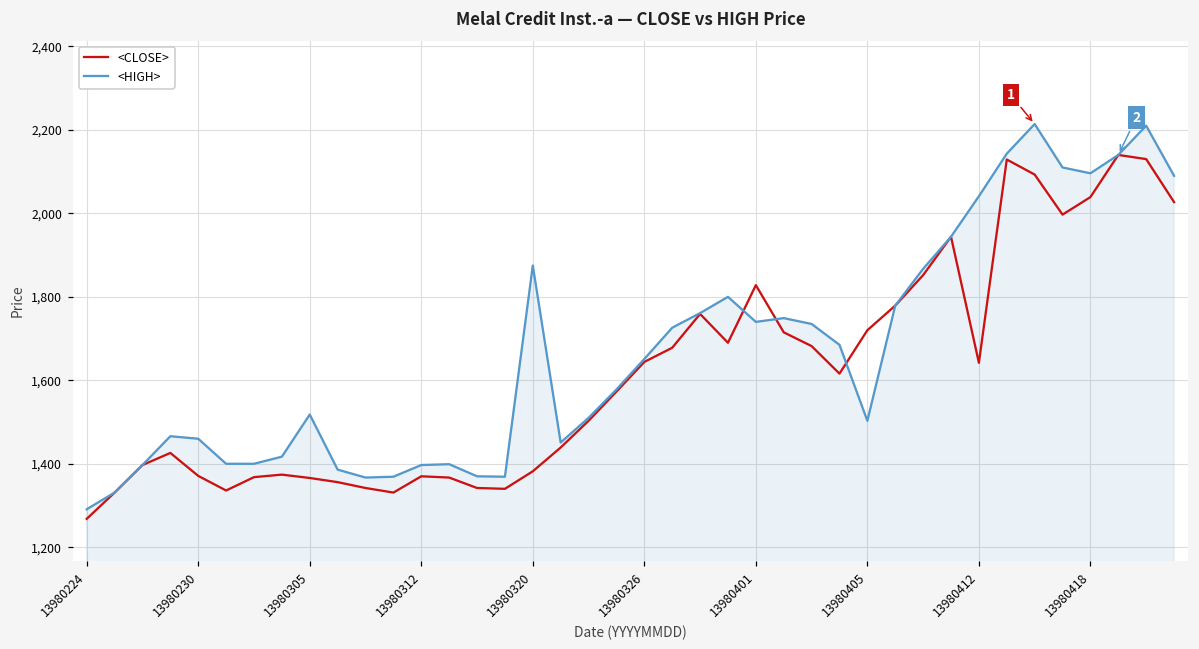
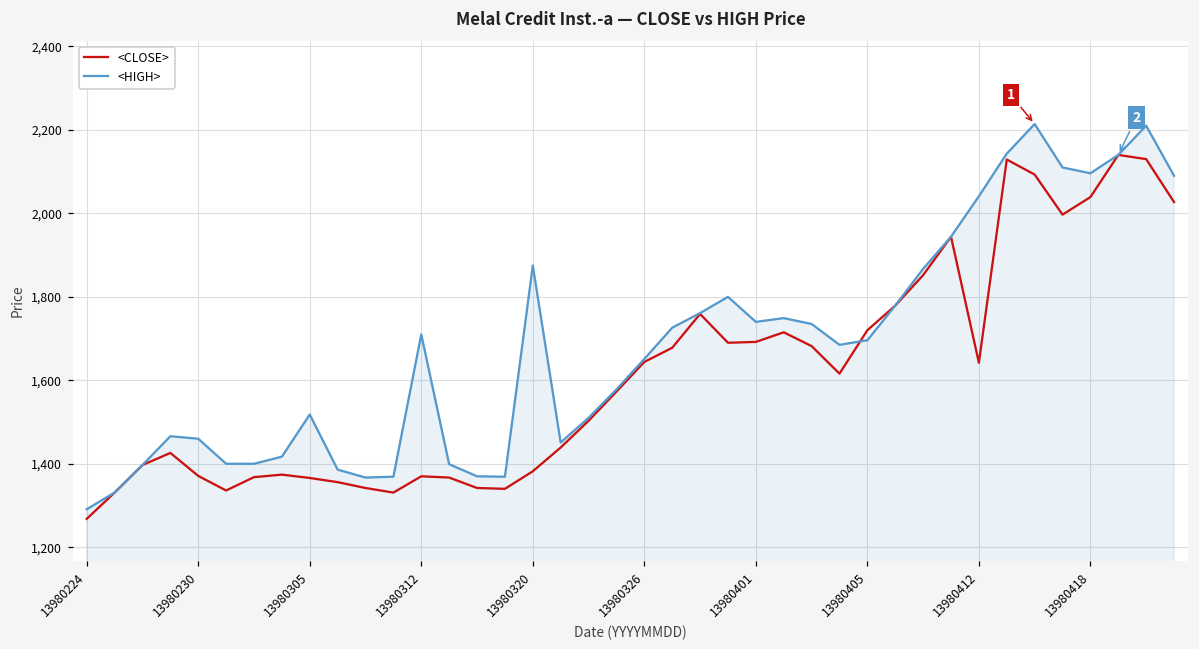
  {
    "<CLOSE>": {
      "13980224": "1,270",
      "13980230": "1,370",
      "13980305": "1,370",
      "13980312": "1,370",
      "13980320": "1,380",
      "13980326": "1,640",
-     "13980401": "1,830",
+     "13980401": "1,690",
      "13980405": "1,720",
      "13980412": "1,640",
      "13980418": "2,040"
    },
    "<HIGH>": {
      "13980224": "1,290",
      "13980230": "1,460",
      "13980305": "1,520",
-     "13980312": "1,400",
+     "13980312": "1,710",
      "13980320": "1,880",
      "13980326": "1,650",
      "13980401": "1,740",
-     "13980405": "1,500",
+     "13980405": "1,700",
      "13980412": "2,040",
      "13980418": "2,100"
    }
  }
